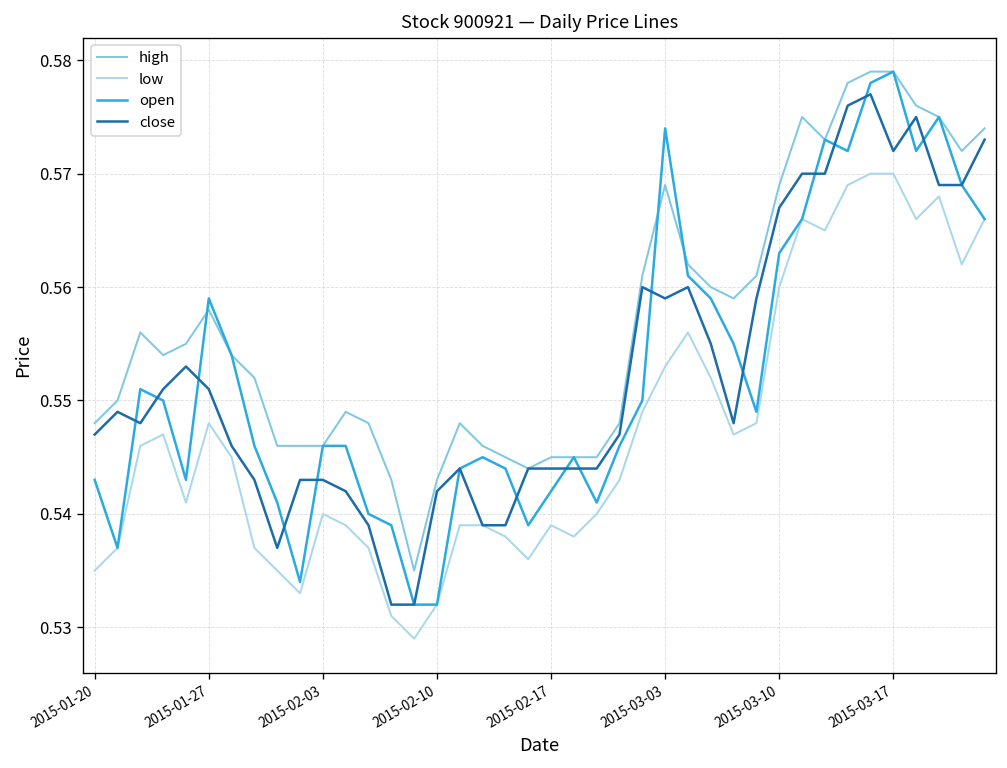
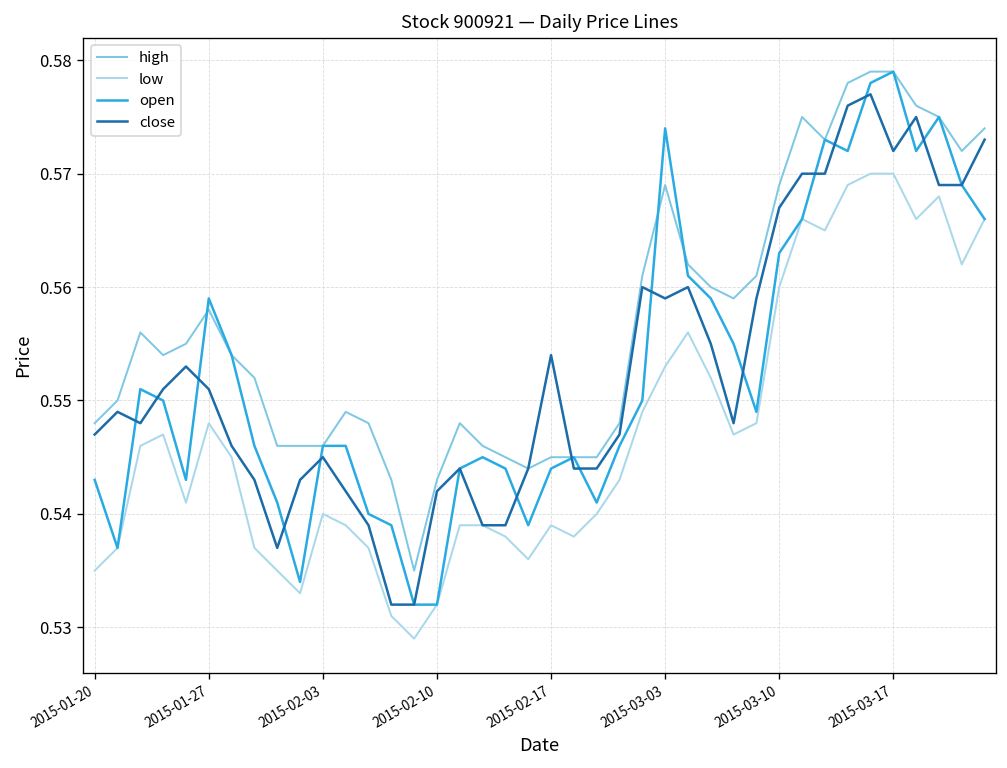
  {
    "open": {
      "2015-01-20": 0.543,
      "2015-01-27": 0.559,
-     "2015-02-17": 0.542,
+     "2015-02-17": 0.544,
      "2015-03-03": 0.574,
      "2015-03-10": 0.563
    },
    "close": {
      "2015-01-20": 0.547,
      "2015-01-27": 0.551,
-     "2015-02-03": 0.543,
+     "2015-02-03": 0.545,
      "2015-02-10": 0.542,
-     "2015-02-17": 0.544,
+     "2015-02-17": 0.554,
      "2015-03-03": 0.559,
      "2015-03-10": 0.567,
      "2015-03-17": 0.572
    }
  }
